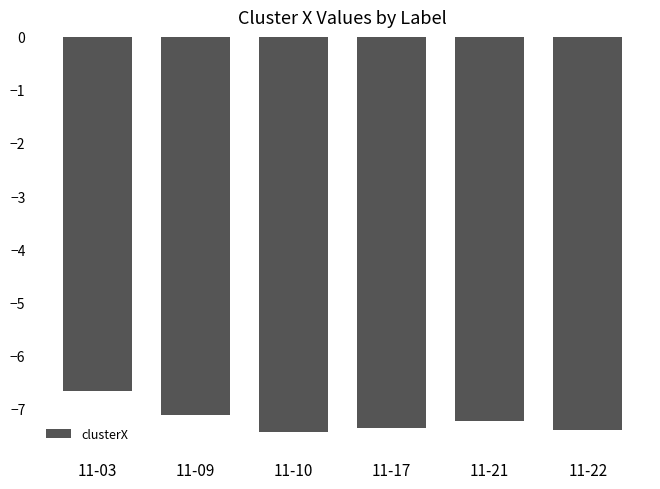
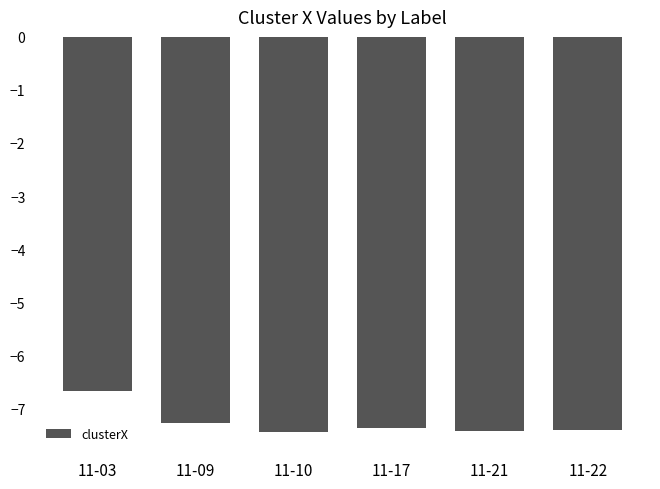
  {
    "11-03": -6.7,
-   "11-09": -7.1,
+   "11-09": -7.3,
    "11-10": -7.5,
    "11-17": -7.4,
-   "11-21": -7.2,
+   "11-21": -7.4,
    "11-22": -7.4
  }
